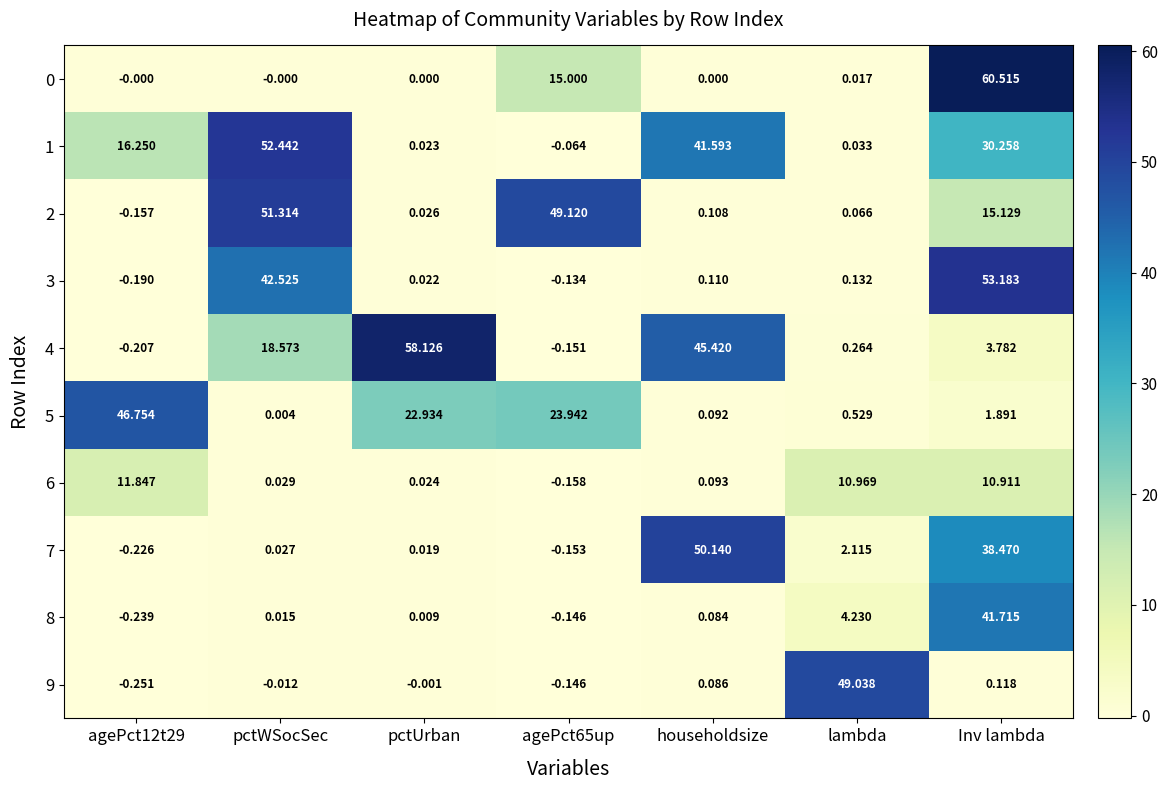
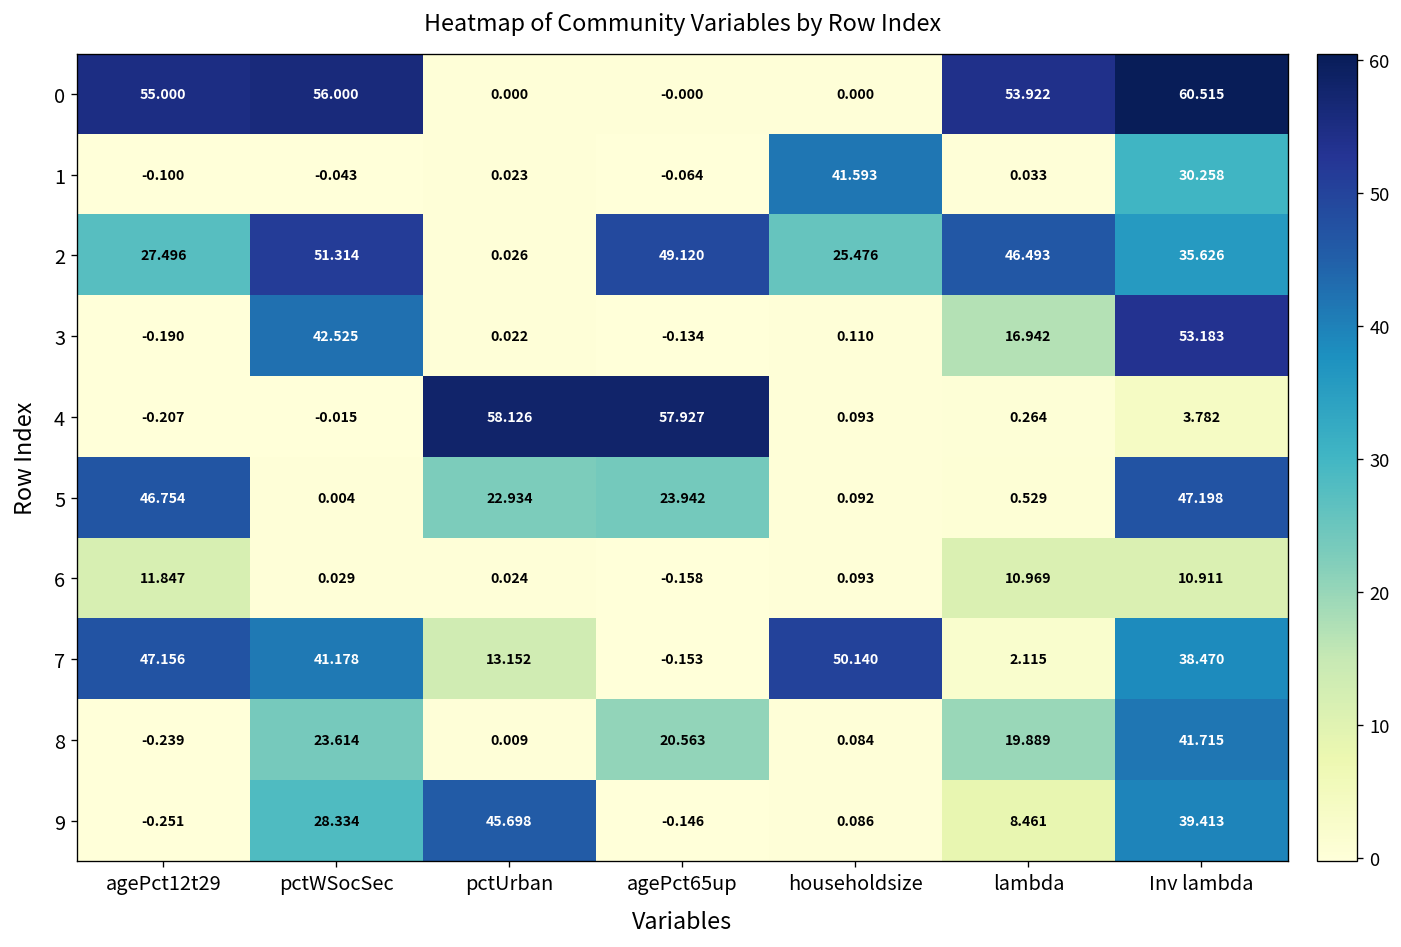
  {
    "0": {
-     "agePct12t29": -0.000,
-     "pctWSocSec": -0.000,
+     "agePct12t29": 55.000,
+     "pctWSocSec": 56.000,
      "pctUrban": 0.000,
-     "agePct65up": 15.000,
+     "agePct65up": -0.000,
      "householdsize": 0.000,
-     "lambda": 0.017,
+     "lambda": 53.922,
      "Inv lambda": 60.515
    },
    "1": {
-     "agePct12t29": 16.250,
-     "pctWSocSec": 52.442,
+     "agePct12t29": -0.100,
+     "pctWSocSec": -0.043,
      "pctUrban": 0.023,
      "agePct65up": -0.064,
      "householdsize": 41.593,
      "lambda": 0.033,
      "Inv lambda": 30.258
    },
    "2": {
-     "agePct12t29": -0.157,
+     "agePct12t29": 27.496,
      "pctWSocSec": 51.314,
      "pctUrban": 0.026,
      "agePct65up": 49.120,
-     "householdsize": 0.108,
-     "lambda": 0.066,
-     "Inv lambda": 15.129
+     "householdsize": 25.476,
+     "lambda": 46.493,
+     "Inv lambda": 35.626
    },
    "3": {
      "agePct12t29": -0.190,
      "pctWSocSec": 42.525,
      "pctUrban": 0.022,
      "agePct65up": -0.134,
      "householdsize": 0.110,
-     "lambda": 0.132,
+     "lambda": 16.942,
      "Inv lambda": 53.183
    },
    "4": {
      "agePct12t29": -0.207,
-     "pctWSocSec": 18.573,
+     "pctWSocSec": -0.015,
      "pctUrban": 58.126,
-     "agePct65up": -0.151,
-     "householdsize": 45.420,
+     "agePct65up": 57.927,
+     "householdsize": 0.093,
      "lambda": 0.264,
      "Inv lambda": 3.782
    },
    "5": {
      "agePct12t29": 46.754,
      "pctWSocSec": 0.004,
      "pctUrban": 22.934,
      "agePct65up": 23.942,
      "householdsize": 0.092,
      "lambda": 0.529,
-     "Inv lambda": 1.891
+     "Inv lambda": 47.198
    },
    "6": {
      "agePct12t29": 11.847,
      "pctWSocSec": 0.029,
      "pctUrban": 0.024,
      "agePct65up": -0.158,
      "householdsize": 0.093,
      "lambda": 10.969,
      "Inv lambda": 10.911
    },
    "7": {
-     "agePct12t29": -0.226,
-     "pctWSocSec": 0.027,
-     "pctUrban": 0.019,
+     "agePct12t29": 47.156,
+     "pctWSocSec": 41.178,
+     "pctUrban": 13.152,
      "agePct65up": -0.153,
      "householdsize": 50.140,
      "lambda": 2.115,
      "Inv lambda": 38.470
    },
    "8": {
      "agePct12t29": -0.239,
-     "pctWSocSec": 0.015,
+     "pctWSocSec": 23.614,
      "pctUrban": 0.009,
-     "agePct65up": -0.146,
+     "agePct65up": 20.563,
      "householdsize": 0.084,
-     "lambda": 4.230,
+     "lambda": 19.889,
      "Inv lambda": 41.715
    },
    "9": {
      "agePct12t29": -0.251,
-     "pctWSocSec": -0.012,
-     "pctUrban": -0.001,
+     "pctWSocSec": 28.334,
+     "pctUrban": 45.698,
      "agePct65up": -0.146,
      "householdsize": 0.086,
-     "lambda": 49.038,
-     "Inv lambda": 0.118
+     "lambda": 8.461,
+     "Inv lambda": 39.413
    }
  }
